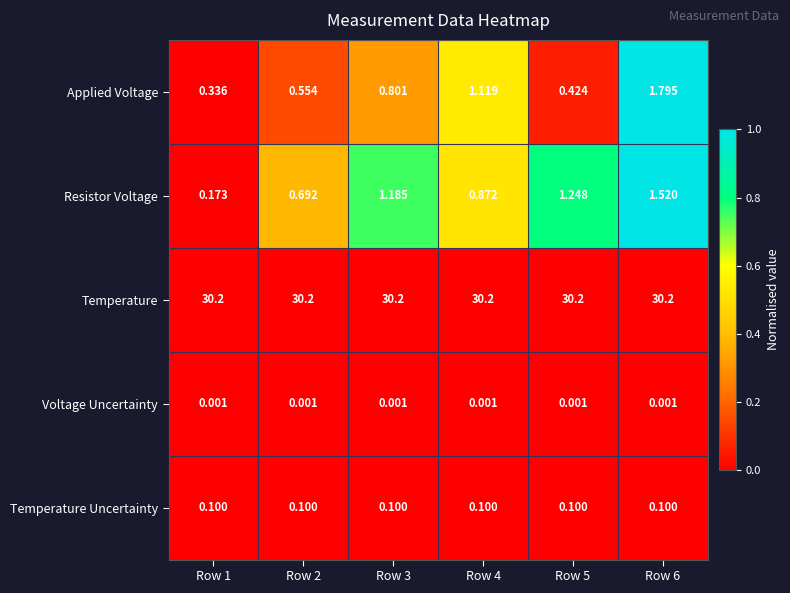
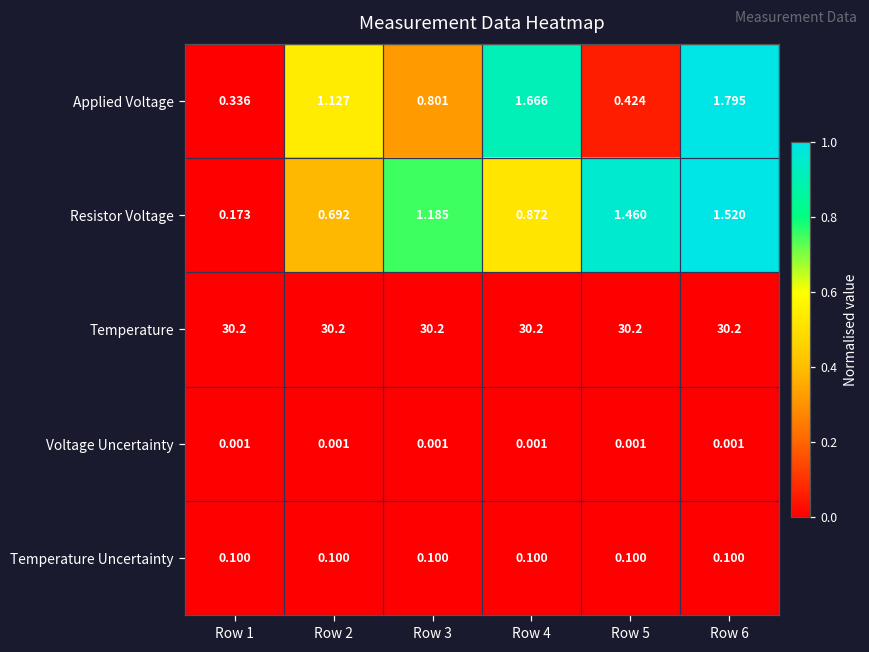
  {
    "Applied Voltage": {
      "Row 1": 0.336,
-     "Row 2": 0.554,
+     "Row 2": 1.127,
      "Row 3": 0.801,
-     "Row 4": 1.119,
+     "Row 4": 1.666,
      "Row 5": 0.424,
      "Row 6": 1.795
    },
    "Resistor Voltage": {
      "Row 1": 0.173,
      "Row 2": 0.692,
      "Row 3": 1.185,
      "Row 4": 0.872,
-     "Row 5": 1.248,
+     "Row 5": 1.460,
      "Row 6": 1.520
    },
    "Temperature": {
      "Row 1": 30.2,
      "Row 2": 30.2,
      "Row 3": 30.2,
      "Row 4": 30.2,
      "Row 5": 30.2,
      "Row 6": 30.2
    },
    "Voltage Uncertainty": {
      "Row 1": 0.001,
      "Row 2": 0.001,
      "Row 3": 0.001,
      "Row 4": 0.001,
      "Row 5": 0.001,
      "Row 6": 0.001
    },
    "Temperature Uncertainty": {
      "Row 1": 0.100,
      "Row 2": 0.100,
      "Row 3": 0.100,
      "Row 4": 0.100,
      "Row 5": 0.100,
      "Row 6": 0.100
    }
  }
